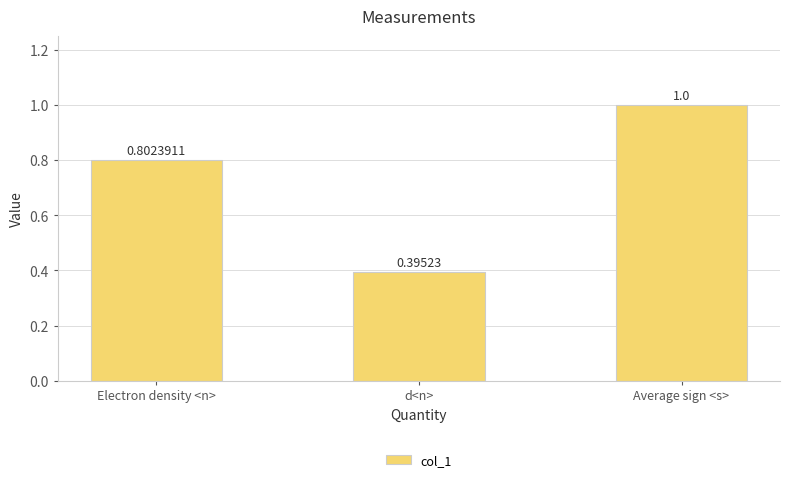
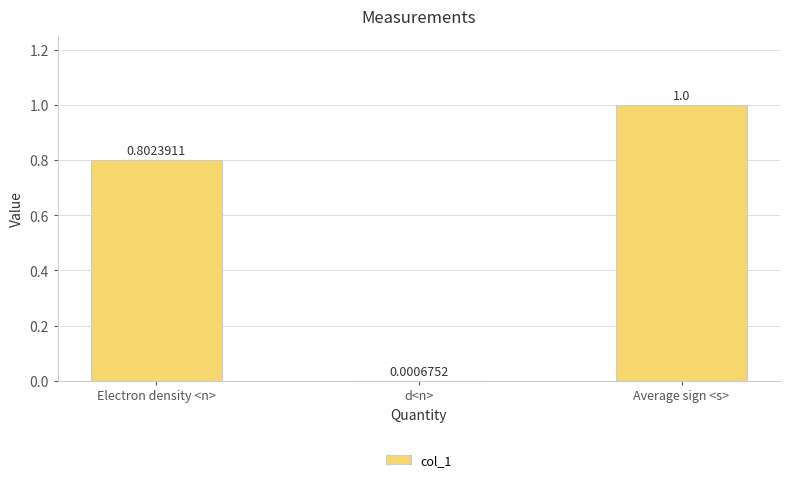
  {
    "Electron density <n>": 0.8023911,
-   "d<n>": 0.39523,
+   "d<n>": 0.0006752,
    "Average sign <s>": 1.0
  }
